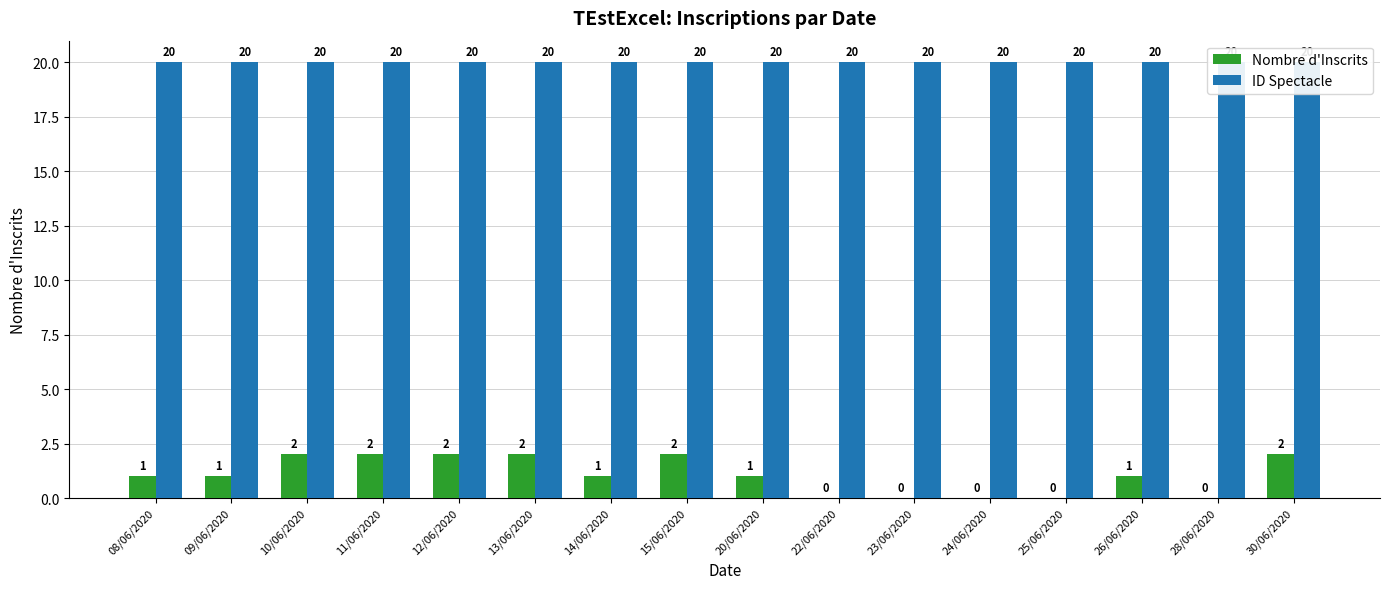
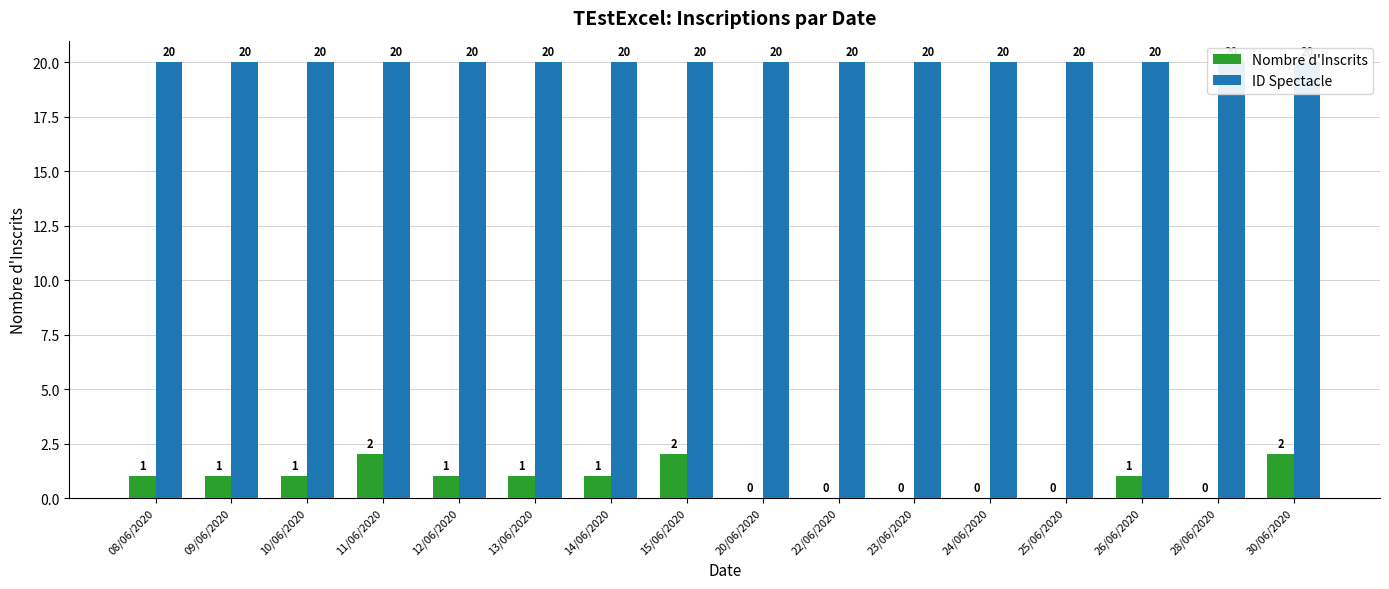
  {
    "Nombre d'Inscrits": {
      "08/06/2020": 1,
      "09/06/2020": 1,
-     "10/06/2020": 2,
+     "10/06/2020": 1,
      "11/06/2020": 2,
-     "12/06/2020": 2,
-     "13/06/2020": 2,
+     "12/06/2020": 1,
+     "13/06/2020": 1,
      "14/06/2020": 1,
      "15/06/2020": 2,
-     "20/06/2020": 1,
+     "20/06/2020": 0,
      "22/06/2020": 0,
      "23/06/2020": 0,
      "24/06/2020": 0,
      "25/06/2020": 0,
      "26/06/2020": 1,
      "28/06/2020": 0,
      "30/06/2020": 2
    },
    "ID Spectacle": {
      "08/06/2020": 20,
      "09/06/2020": 20,
      "10/06/2020": 20,
      "11/06/2020": 20,
      "12/06/2020": 20,
      "13/06/2020": 20,
      "14/06/2020": 20,
      "15/06/2020": 20,
      "20/06/2020": 20,
      "22/06/2020": 20,
      "23/06/2020": 20,
      "24/06/2020": 20,
      "25/06/2020": 20,
      "26/06/2020": 20
    }
  }
